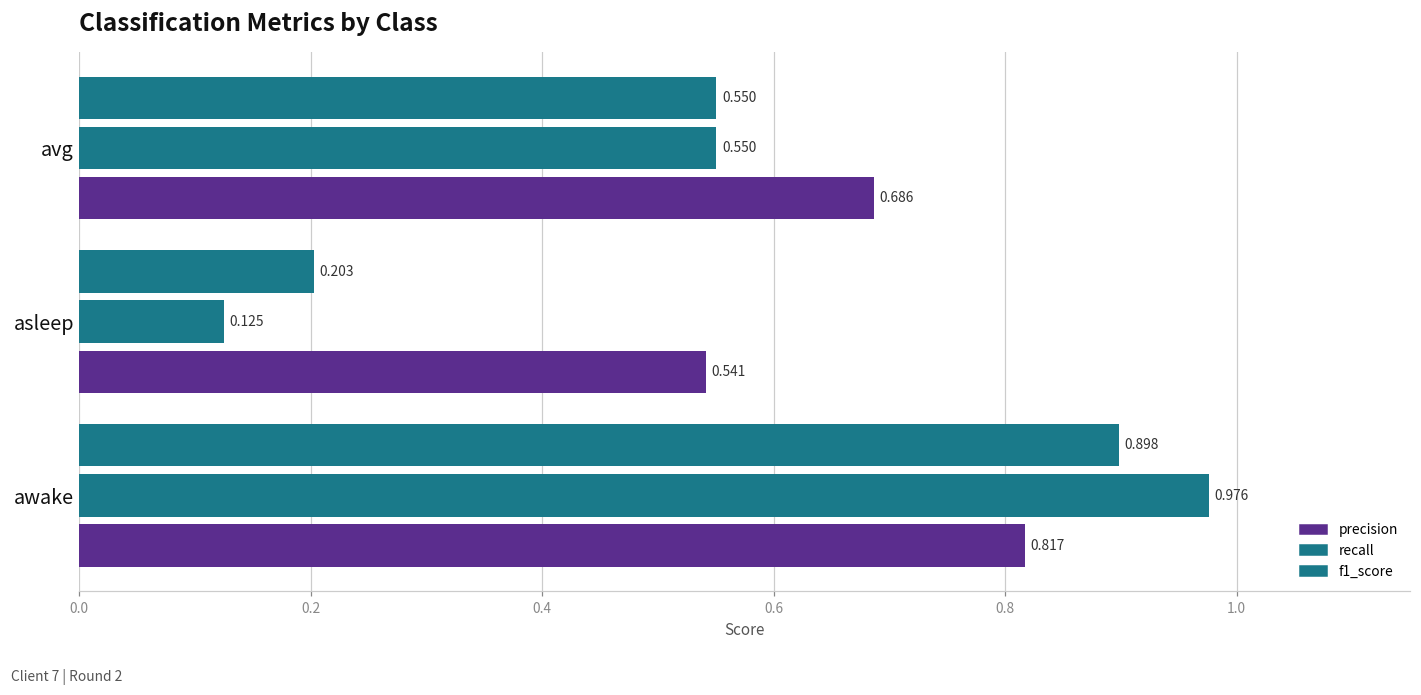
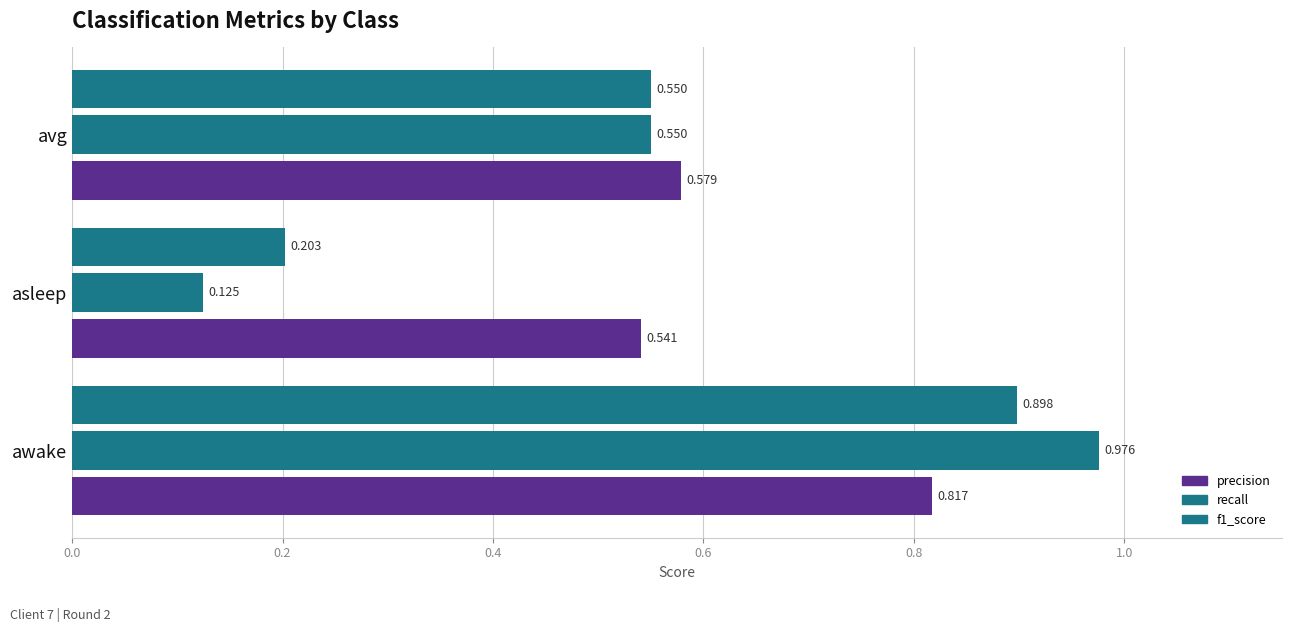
  {
    "precision": {
-     "avg": 0.686,
+     "avg": 0.579,
      "asleep": 0.541,
      "awake": 0.817
    }
  }
